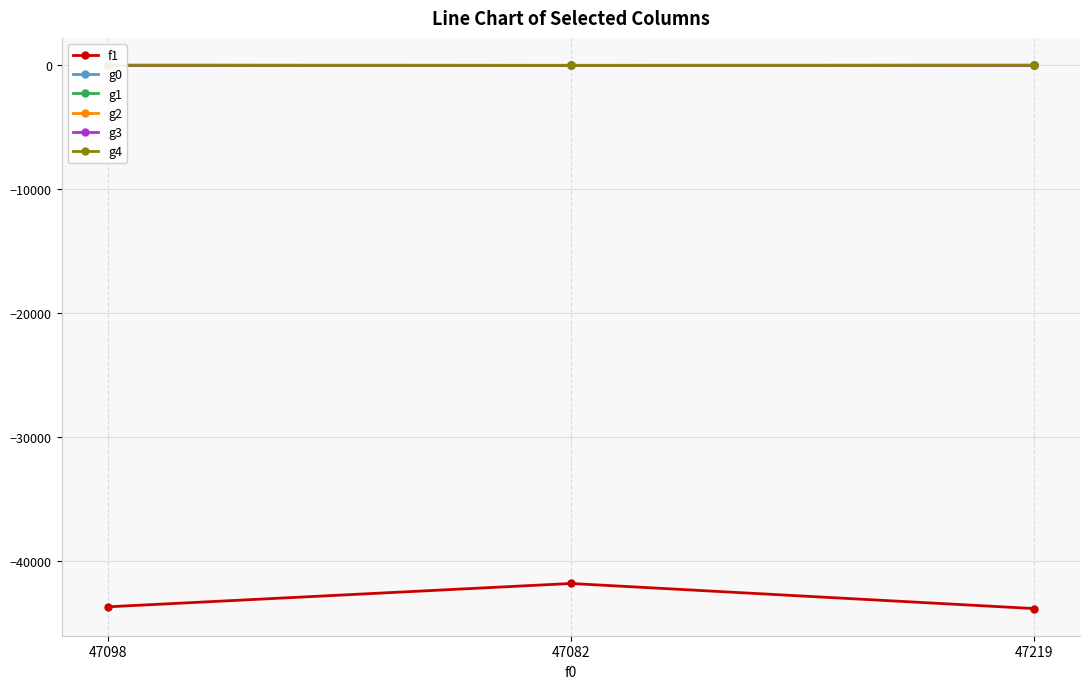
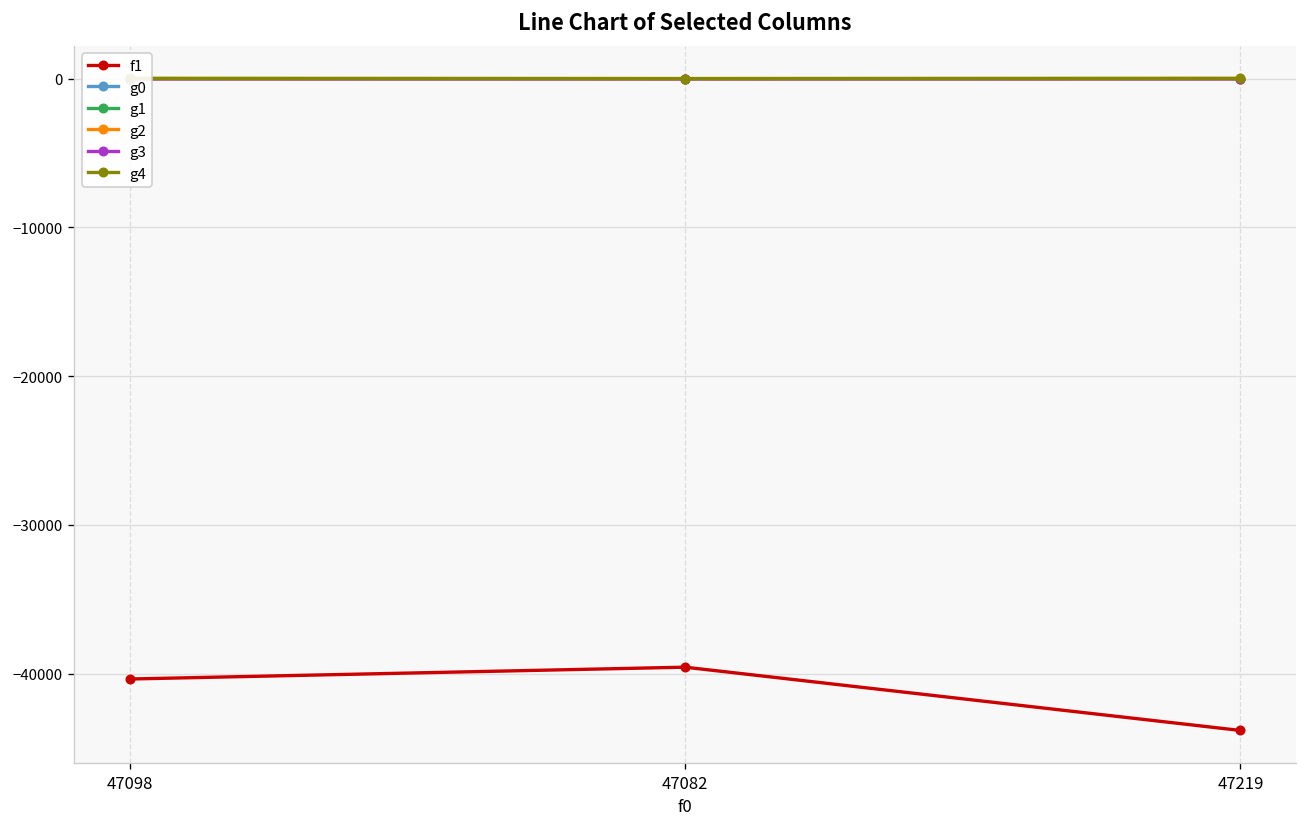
  {
    "f1": {
-     "47098": -43700,
-     "47082": -41800,
+     "47098": -40400,
+     "47082": -39600,
      "47219": -43800
    },
    "g4": {
      "47082": 0,
      "47219": 0
    }
  }
